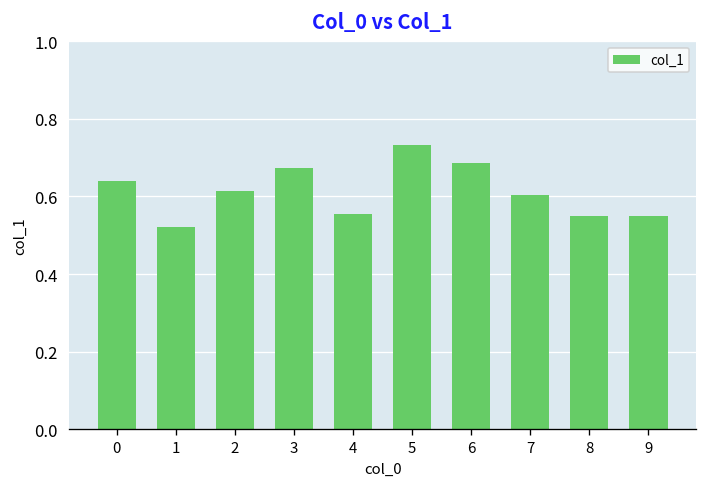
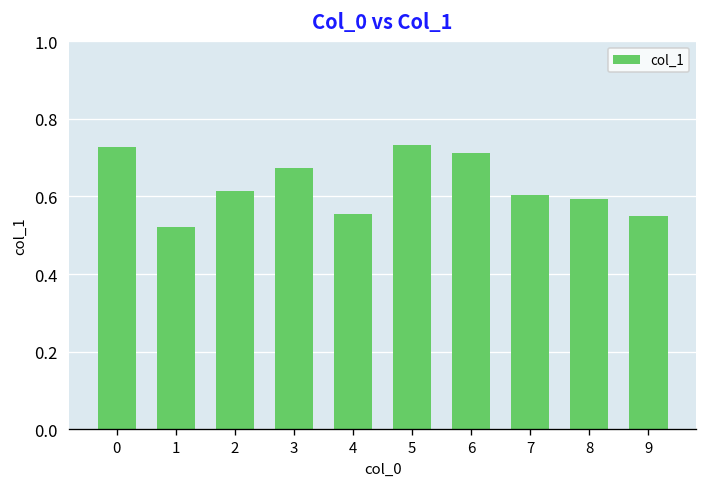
  {
-   "0": 0.64,
+   "0": 0.73,
    "1": 0.52,
    "2": 0.61,
    "3": 0.67,
    "4": 0.56,
    "5": 0.73,
-   "6": 0.69,
+   "6": 0.71,
    "7": 0.60,
-   "8": 0.55,
+   "8": 0.59,
    "9": 0.55
  }
